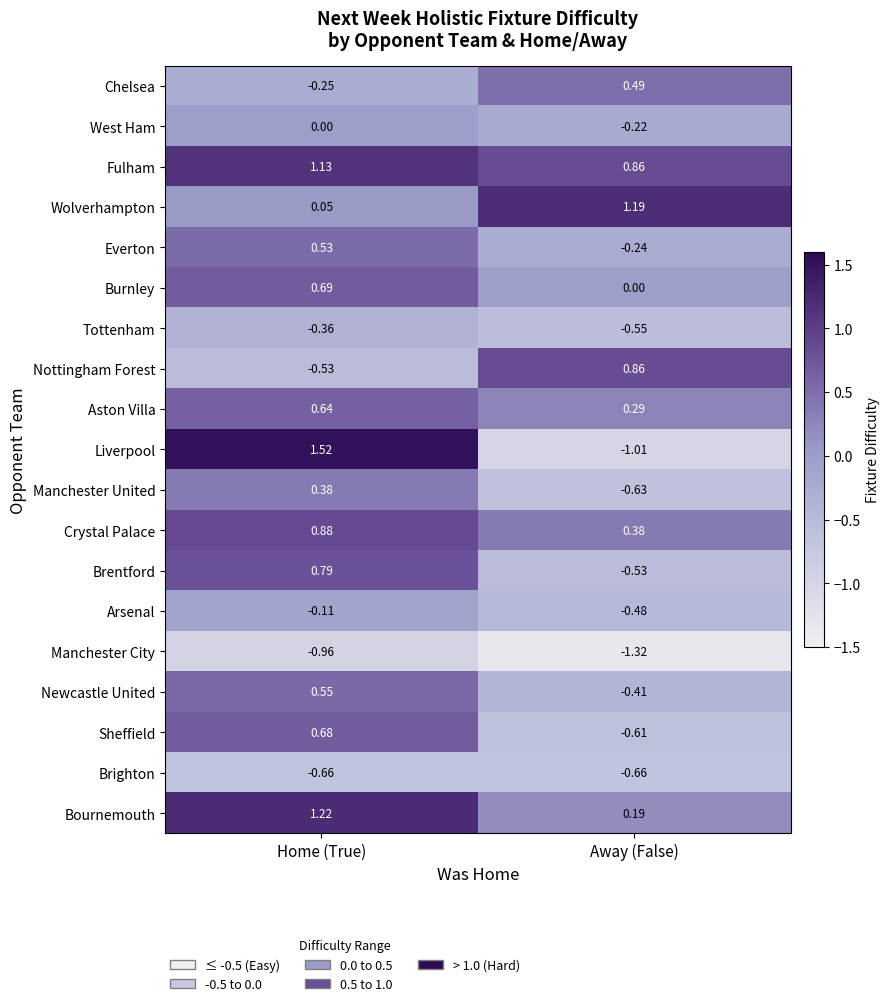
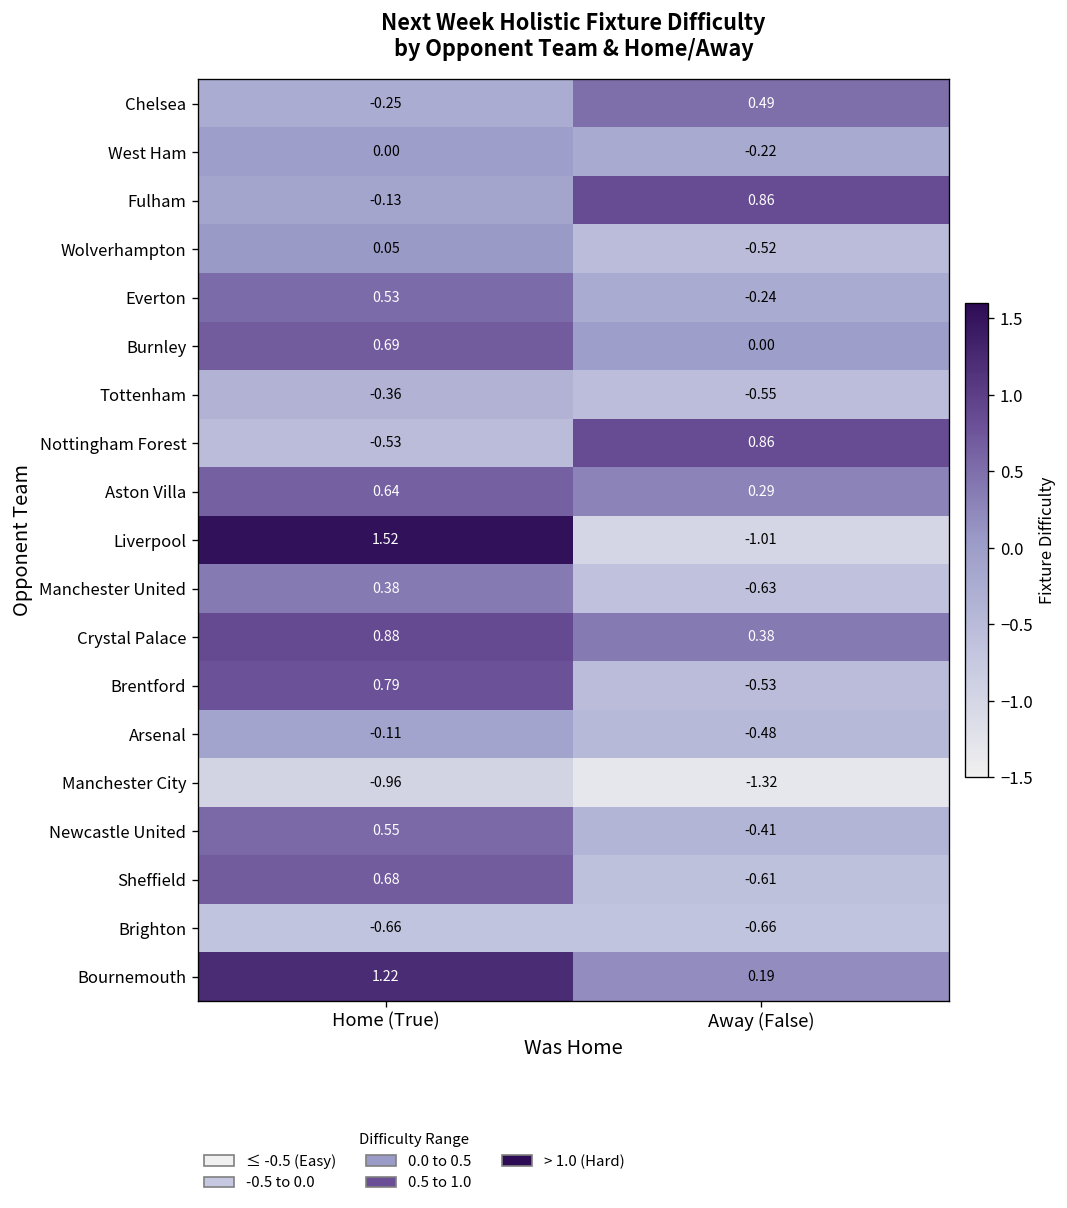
  {
    "Chelsea": {
      "Home (True)": -0.25,
      "Away (False)": 0.49
    },
    "West Ham": {
      "Home (True)": 0.00,
      "Away (False)": -0.22
    },
    "Fulham": {
-     "Home (True)": 1.13,
+     "Home (True)": -0.13,
      "Away (False)": 0.86
    },
    "Wolverhampton": {
      "Home (True)": 0.05,
-     "Away (False)": 1.19
+     "Away (False)": -0.52
    },
    "Everton": {
      "Home (True)": 0.53,
      "Away (False)": -0.24
    },
    "Burnley": {
      "Home (True)": 0.69,
      "Away (False)": 0.00
    },
    "Tottenham": {
      "Home (True)": -0.36,
      "Away (False)": -0.55
    },
    "Nottingham Forest": {
      "Home (True)": -0.53,
      "Away (False)": 0.86
    },
    "Aston Villa": {
      "Home (True)": 0.64,
      "Away (False)": 0.29
    },
    "Liverpool": {
      "Home (True)": 1.52,
      "Away (False)": -1.01
    },
    "Manchester United": {
      "Home (True)": 0.38,
      "Away (False)": -0.63
    },
    "Crystal Palace": {
      "Home (True)": 0.88,
      "Away (False)": 0.38
    },
    "Brentford": {
      "Home (True)": 0.79,
      "Away (False)": -0.53
    },
    "Arsenal": {
      "Home (True)": -0.11,
      "Away (False)": -0.48
    },
    "Manchester City": {
      "Home (True)": -0.96,
      "Away (False)": -1.32
    },
    "Newcastle United": {
      "Home (True)": 0.55,
      "Away (False)": -0.41
    },
    "Sheffield": {
      "Home (True)": 0.68,
      "Away (False)": -0.61
    },
    "Brighton": {
      "Home (True)": -0.66,
      "Away (False)": -0.66
    },
    "Bournemouth": {
      "Home (True)": 1.22,
      "Away (False)": 0.19
    }
  }
